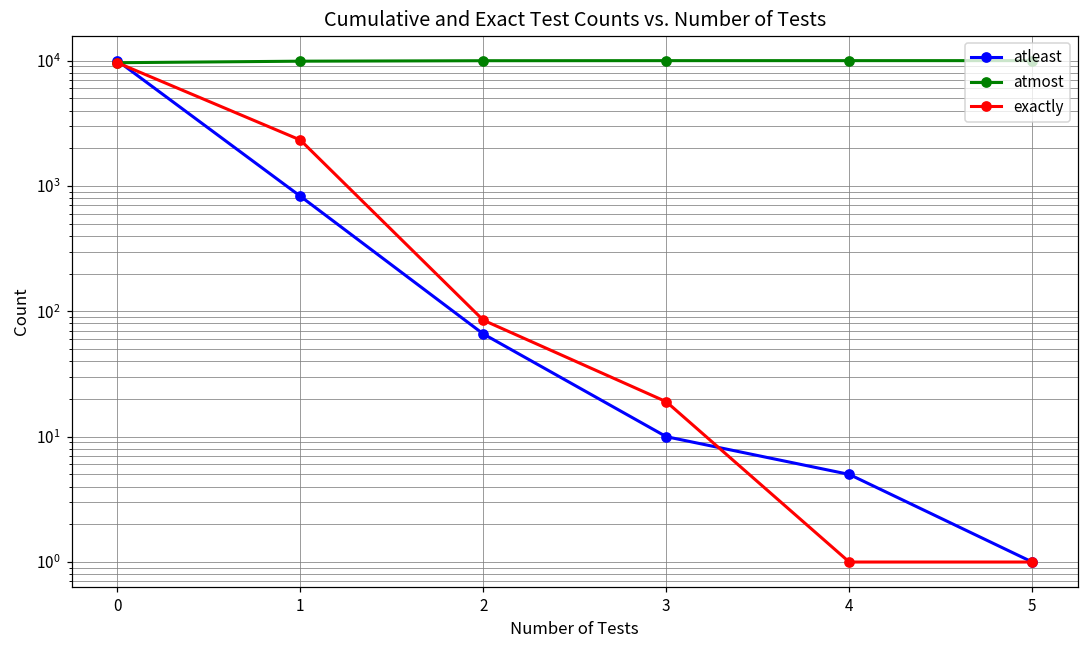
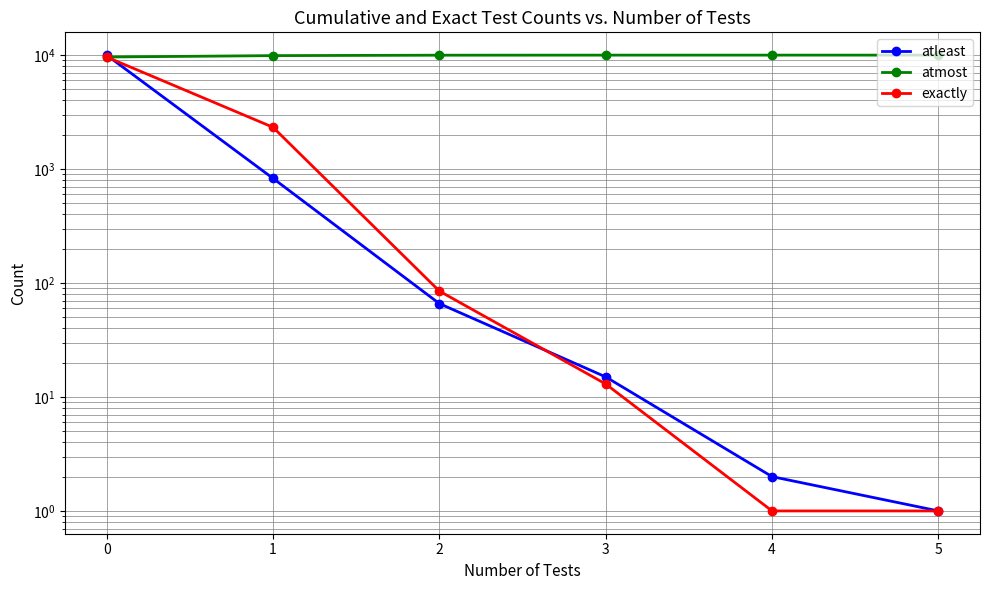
  {
    "atleast": {
      "1": 800,
      "2": 70,
-     "3": 10,
-     "4": 5
+     "3": 15,
+     "4": 2
    },
    "atmost": {
      "1": 10000,
      "2": 10000,
      "3": 10000,
      "4": 10000
    },
    "exactly": {
      "1": 2300,
      "2": 90,
-     "3": 19,
+     "3": 13,
      "4": 1
    }
  }
